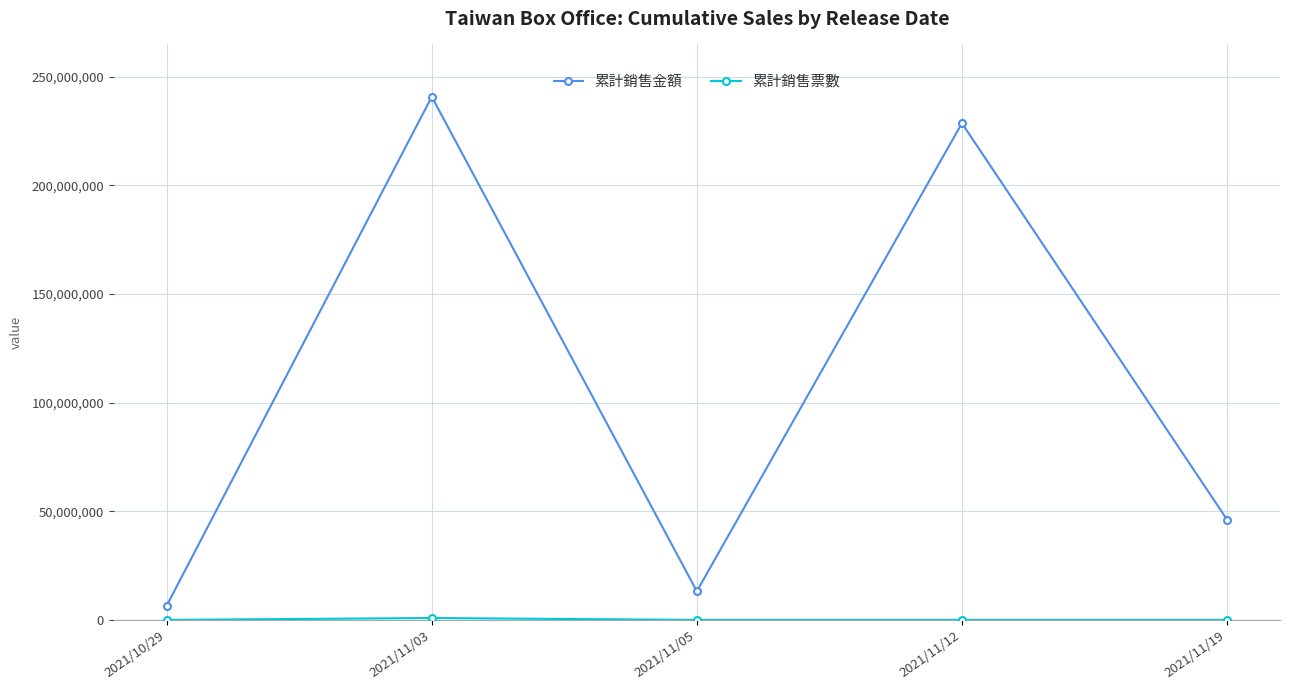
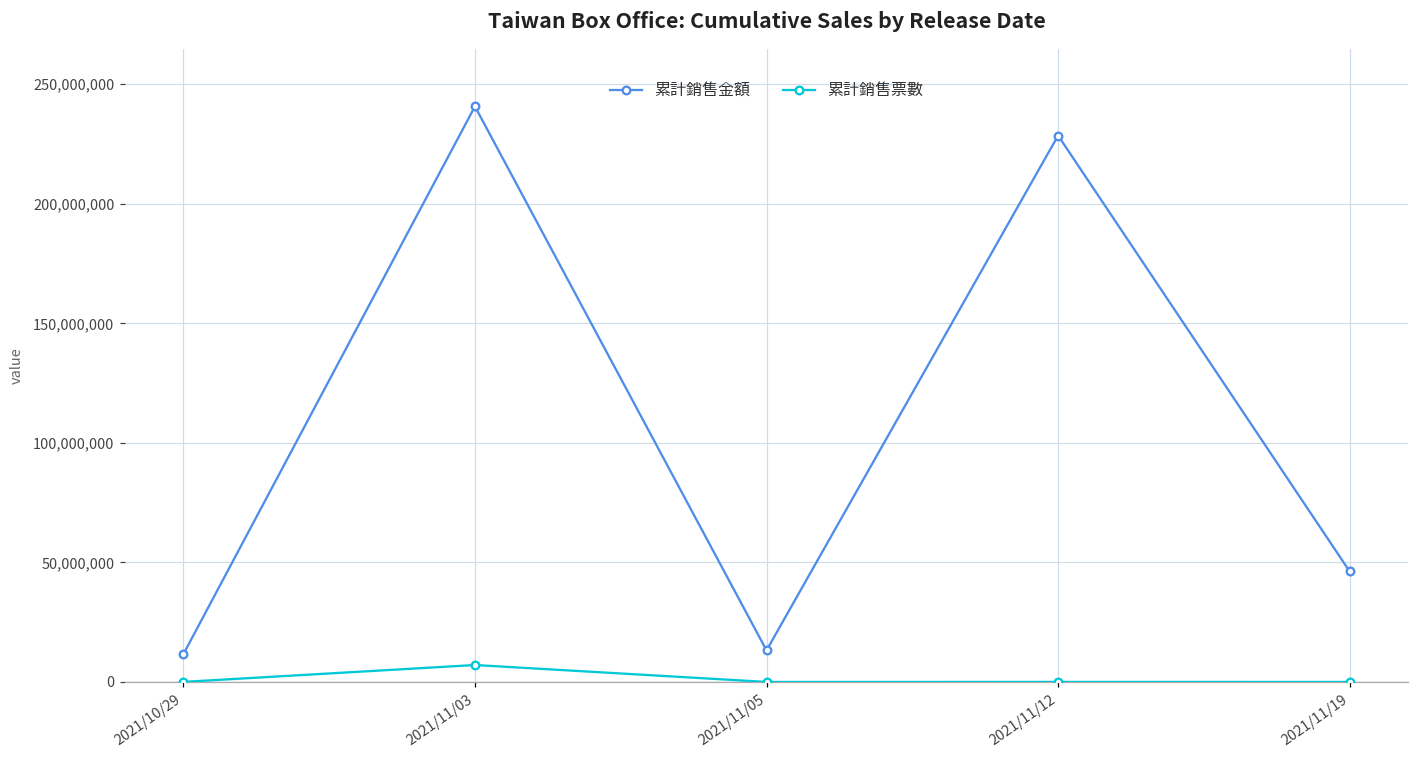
  {
    "累計銷售金額": {
-     "2021/10/29": "7,000,000",
+     "2021/10/29": "12,000,000",
      "2021/11/03": "241,000,000",
      "2021/11/05": "13,000,000",
      "2021/11/12": "229,000,000",
      "2021/11/19": "46,000,000"
    },
    "累計銷售票數": {
      "2021/10/29": "0",
-     "2021/11/03": "1,000,000",
+     "2021/11/03": "7,000,000",
      "2021/11/05": "0",
      "2021/11/12": "0",
      "2021/11/19": "0"
    }
  }
